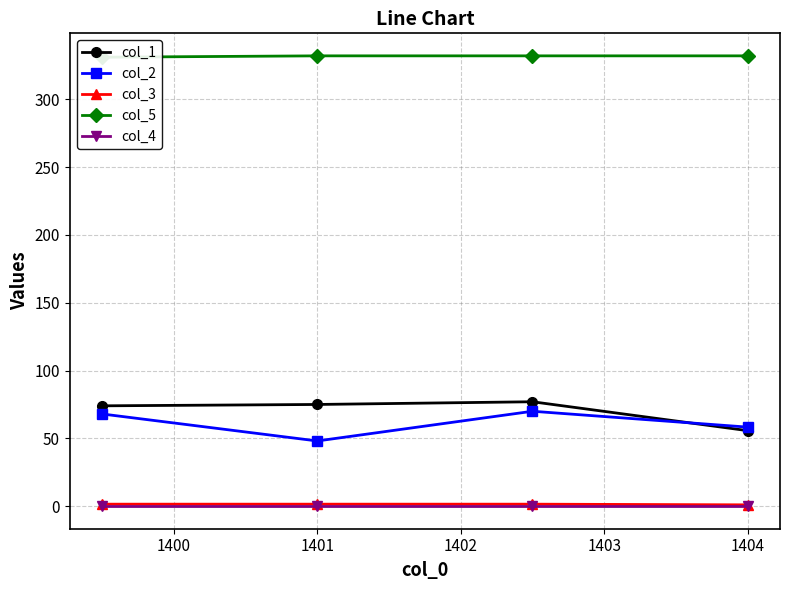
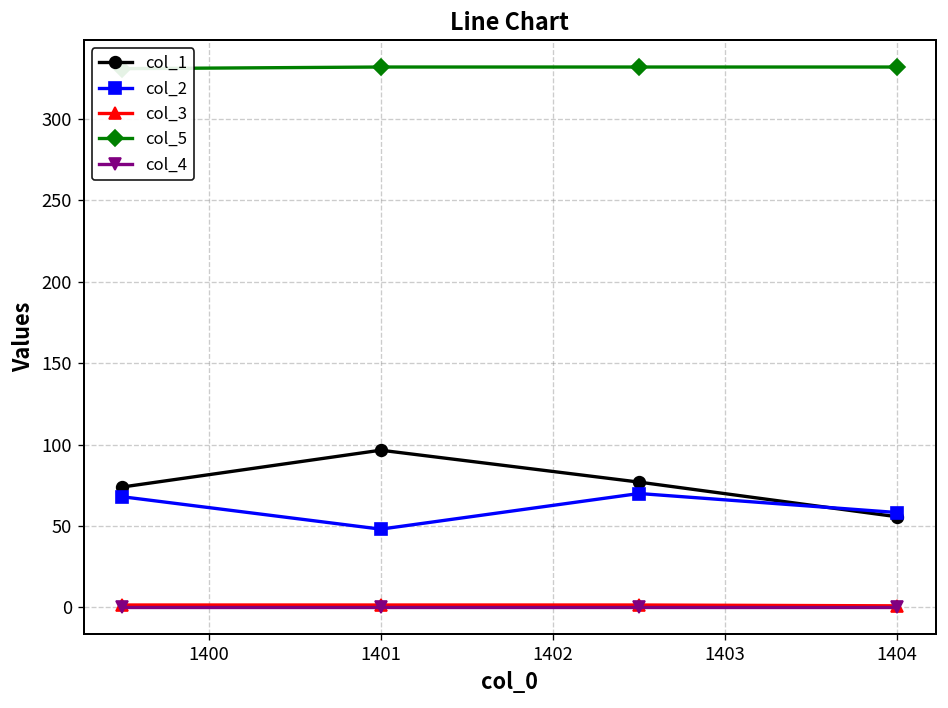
  {
    "col_1": {
-     "1401": 75,
+     "1401": 97,
      "1404": 56
    },
    "col_2": {
      "1401": 48,
      "1404": 58
    },
    "col_5": {
      "1401": 332,
      "1404": 332
    }
  }
